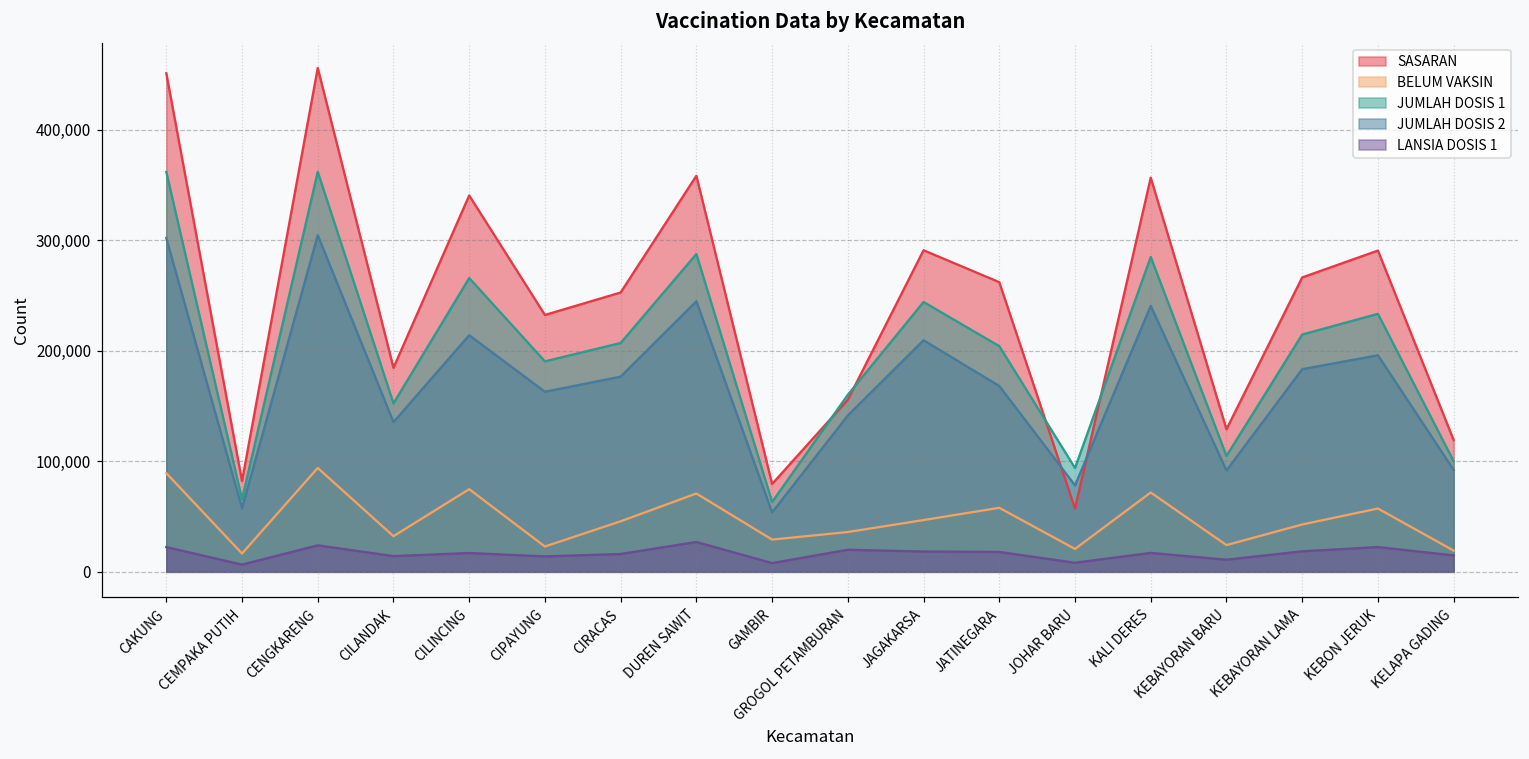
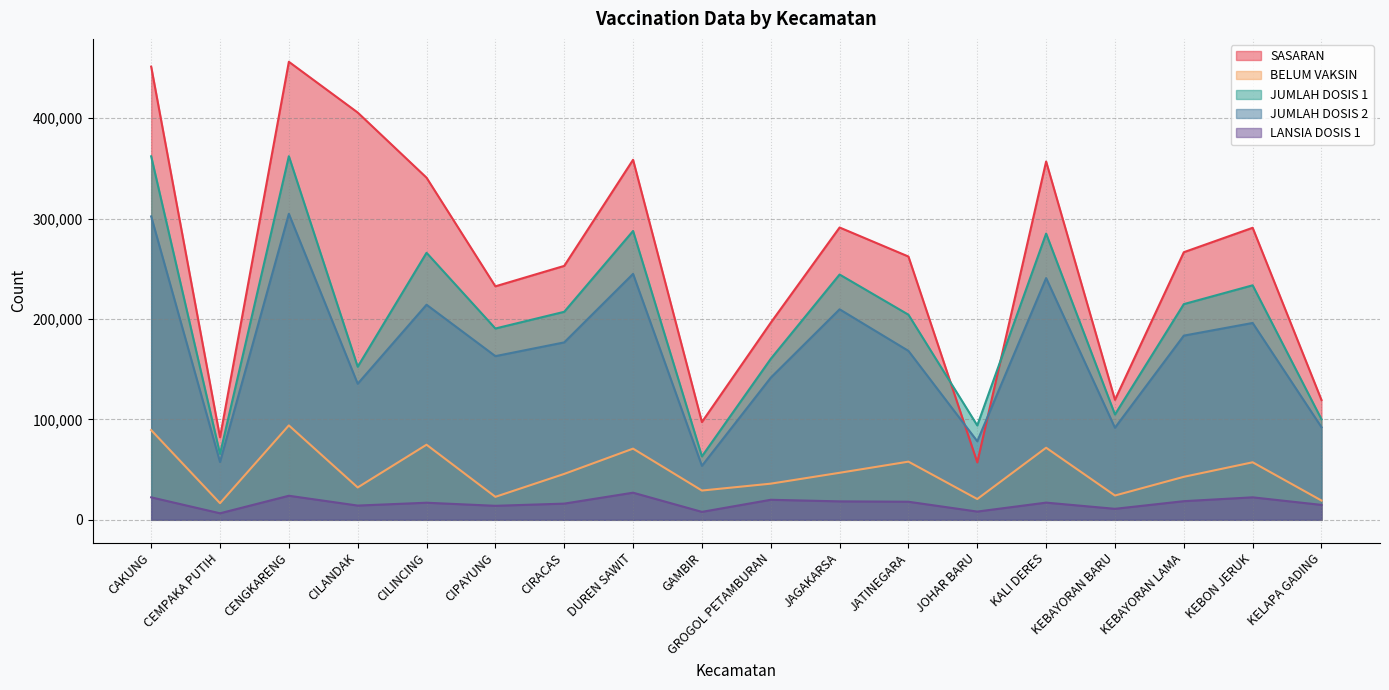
  {
    "SASARAN": {
      "CAKUNG": "451,000",
      "CEMPAKA PUTIH": "82,000",
      "CENGKARENG": "456,000",
-     "CILANDAK": "185,000",
+     "CILANDAK": "406,000",
      "CILINCING": "341,000",
      "CIPAYUNG": "233,000",
      "CIRACAS": "253,000",
      "DUREN SAWIT": "359,000",
-     "GAMBIR": "80,000",
-     "GROGOL PETAMBURAN": "156,000",
+     "GAMBIR": "97,000",
+     "GROGOL PETAMBURAN": "196,000",
      "JAGAKARSA": "291,000",
      "JATINEGARA": "262,000",
      "JOHAR BARU": "57,000",
      "KALI DERES": "357,000",
-     "KEBAYORAN BARU": "129,000",
+     "KEBAYORAN BARU": "120,000",
      "KEBAYORAN LAMA": "266,000",
      "KEBON JERUK": "291,000",
      "KELAPA GADING": "119,000"
    },
    "BELUM VAKSIN": {
      "CAKUNG": "89,000",
      "CEMPAKA PUTIH": "17,000",
      "CENGKARENG": "94,000",
      "CILANDAK": "32,000",
      "CILINCING": "75,000",
      "CIPAYUNG": "23,000",
      "CIRACAS": "46,000",
      "DUREN SAWIT": "71,000",
      "GAMBIR": "29,000",
      "GROGOL PETAMBURAN": "36,000",
      "JAGAKARSA": "47,000",
      "JATINEGARA": "58,000",
      "JOHAR BARU": "21,000",
      "KALI DERES": "72,000",
      "KEBAYORAN BARU": "24,000",
      "KEBAYORAN LAMA": "43,000",
      "KEBON JERUK": "57,000",
      "KELAPA GADING": "19,000"
    }
  }
